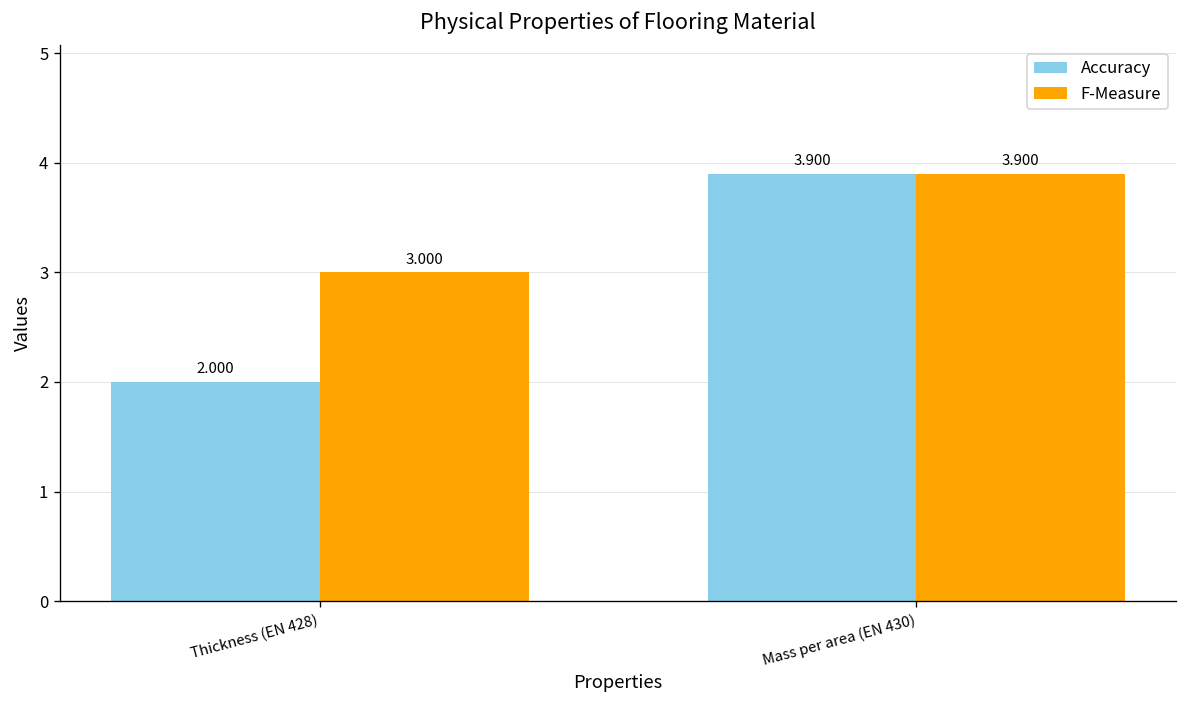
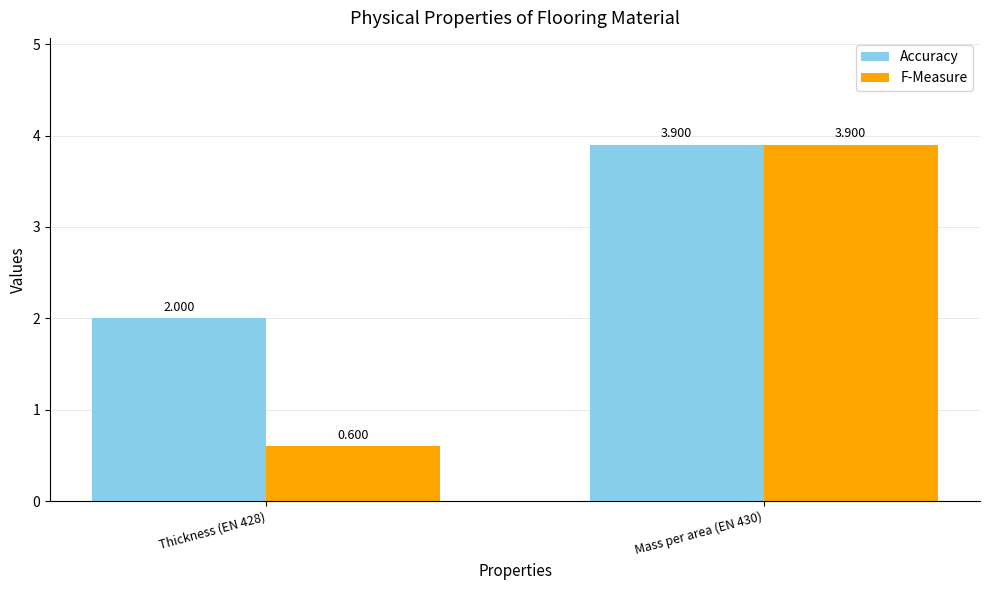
  {
    "Accuracy": {
      "Thickness (EN 428)": 2.000,
      "Mass per area (EN 430)": 3.900
    },
    "F-Measure": {
-     "Thickness (EN 428)": 3.000,
+     "Thickness (EN 428)": 0.600,
      "Mass per area (EN 430)": 3.900
    }
  }
